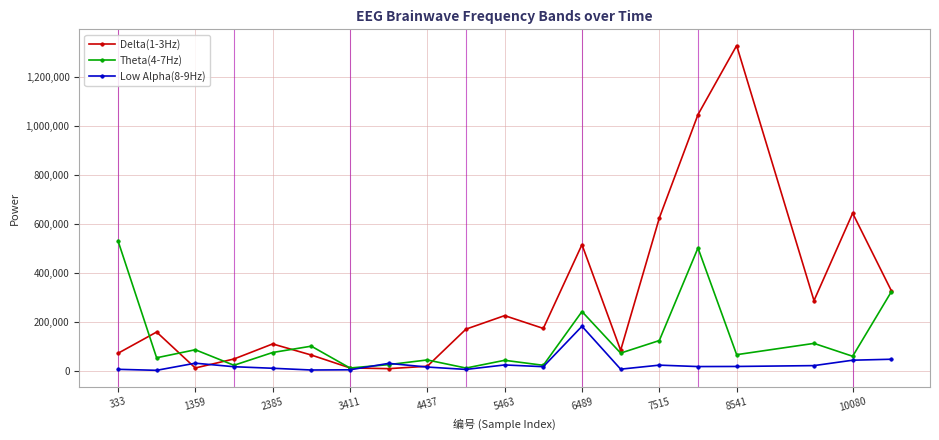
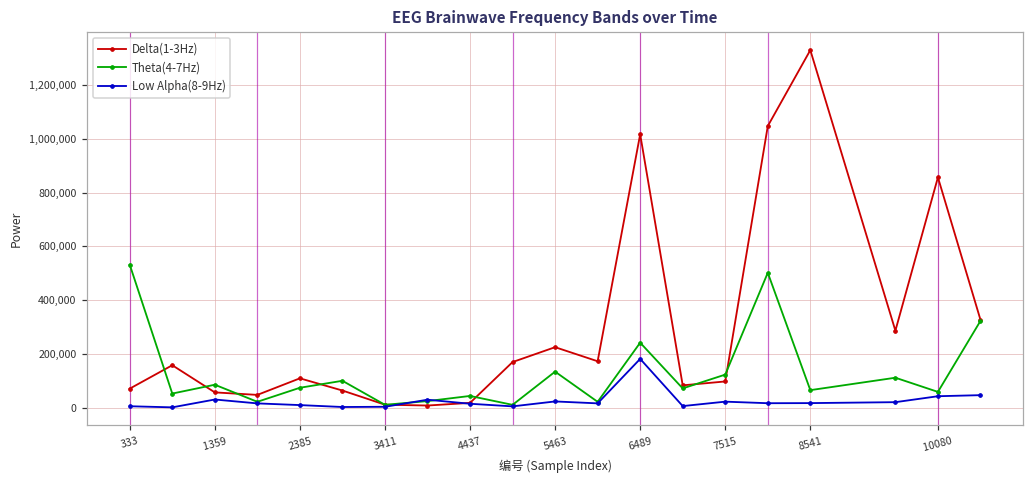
  {
    "Delta(1-3Hz)": {
      "333": "70,000",
-     "1359": "10,000",
+     "1359": "60,000",
      "2385": "110,000",
      "5463": "220,000",
-     "6489": "520,000",
-     "7515": "620,000",
+     "6489": "1,020,000",
+     "7515": "100,000",
      "8541": "1,330,000",
-     "10080": "640,000"
+     "10080": "860,000"
    },
    "Theta(4-7Hz)": {
      "333": "530,000",
      "1359": "90,000",
      "2385": "70,000",
      "4437": "40,000",
-     "5463": "40,000",
+     "5463": "130,000",
      "6489": "240,000",
      "7515": "120,000",
      "8541": "60,000",
      "10080": "60,000"
    },
    "Low Alpha(8-9Hz)": {
      "333": "0",
      "1359": "30,000",
      "2385": "10,000",
      "5463": "20,000",
      "6489": "180,000",
      "7515": "20,000",
      "8541": "20,000",
      "10080": "40,000"
    }
  }
